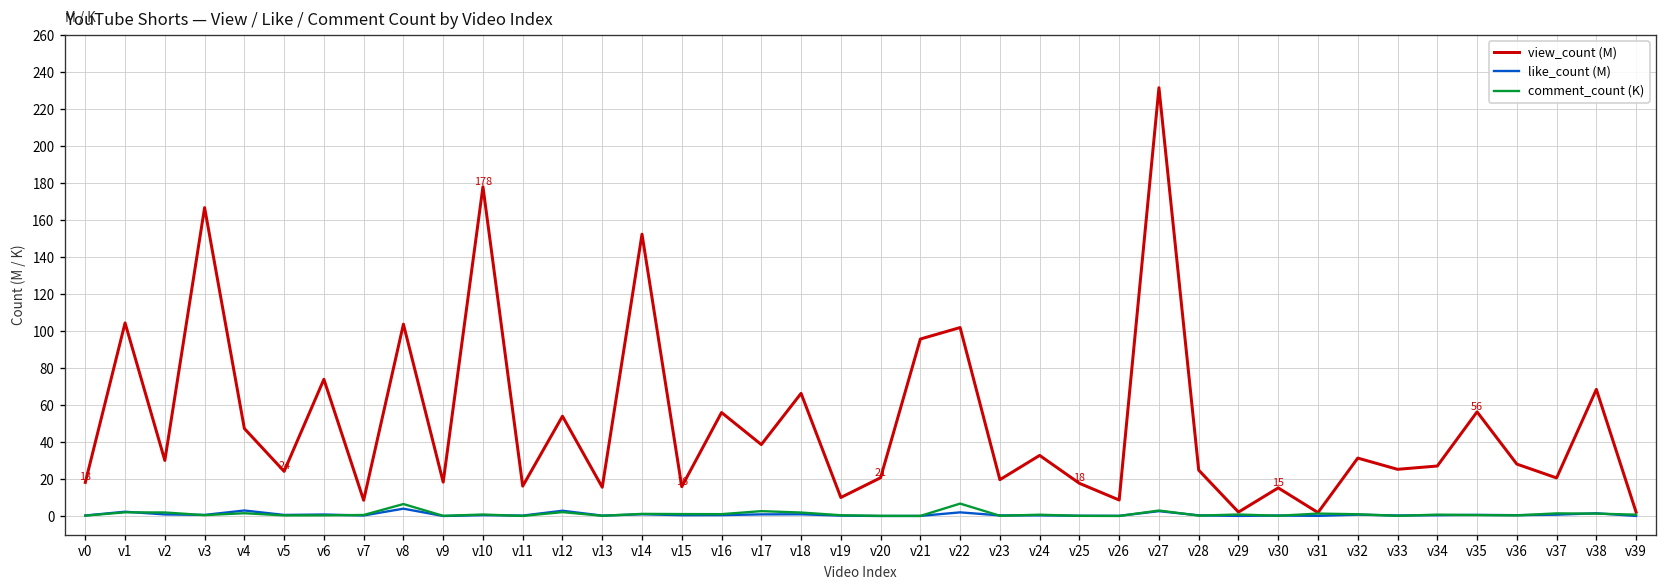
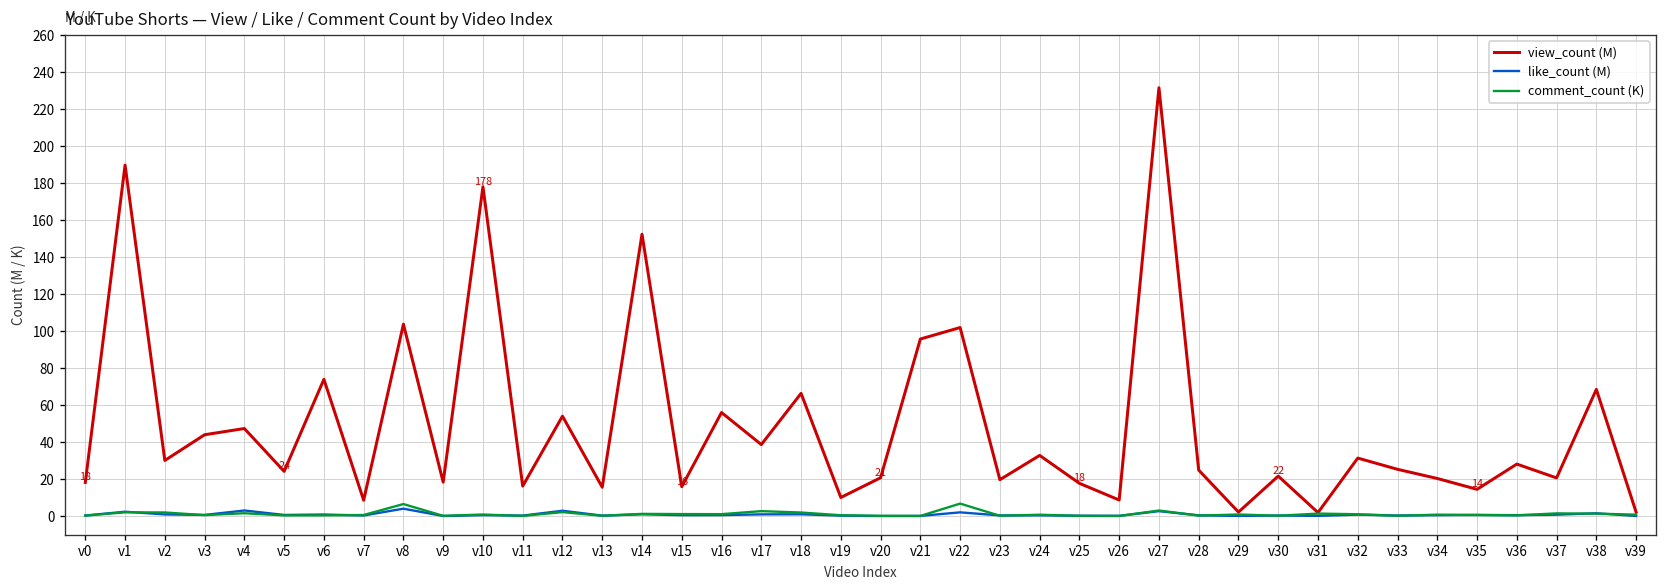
  {
    "view_count (M)": {
      "v0": 18,
-     "v1": 104,
-     "v3": 167,
+     "v1": 190,
+     "v3": 44,
      "v5": 24,
      "v10": 178,
      "v15": 16,
      "v20": 21,
      "v25": 18,
-     "v30": 15,
-     "v34": 27,
-     "v35": 56
+     "v30": 22,
+     "v34": 20,
+     "v35": 14
    },
    "like_count (M)": {
      "v8": 4,
      "v17": 1,
      "v22": 2
    },
    "comment_count (K)": {
      "v8": 6,
      "v17": 3,
      "v22": 7
    }
  }
